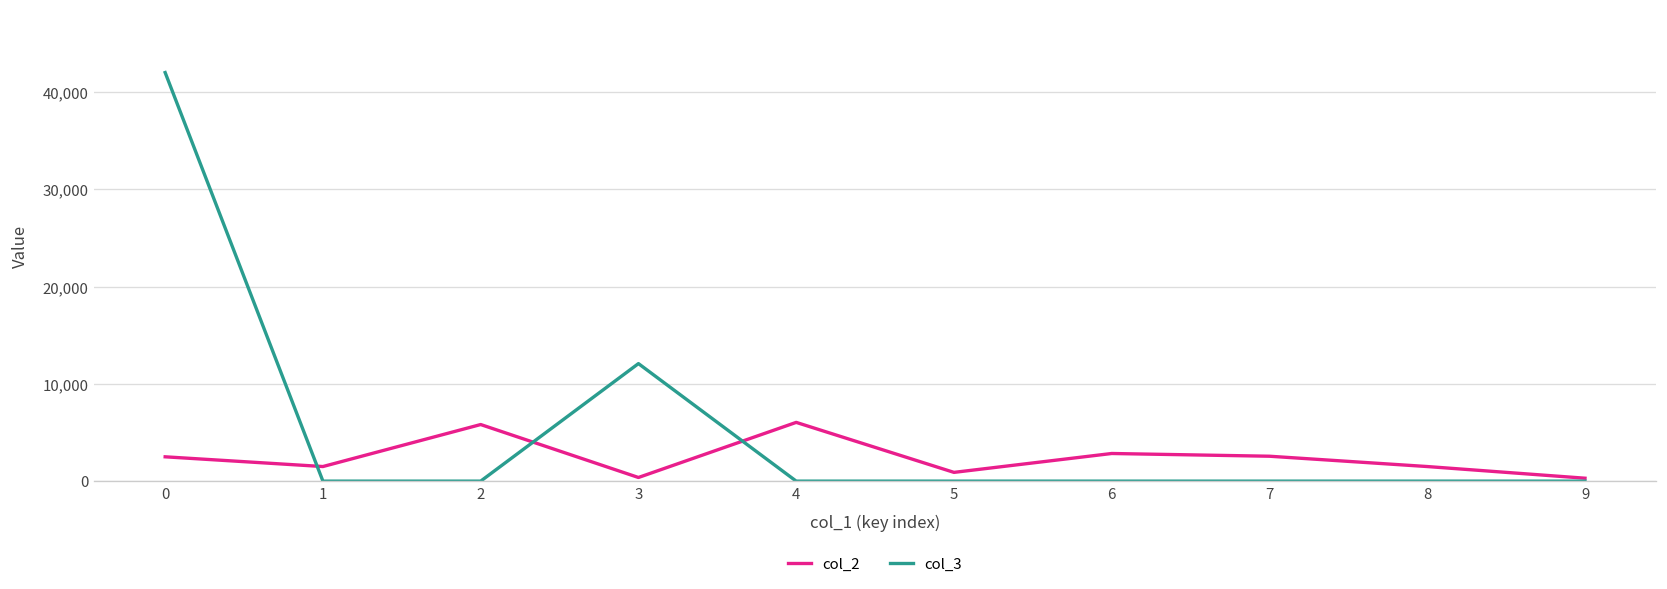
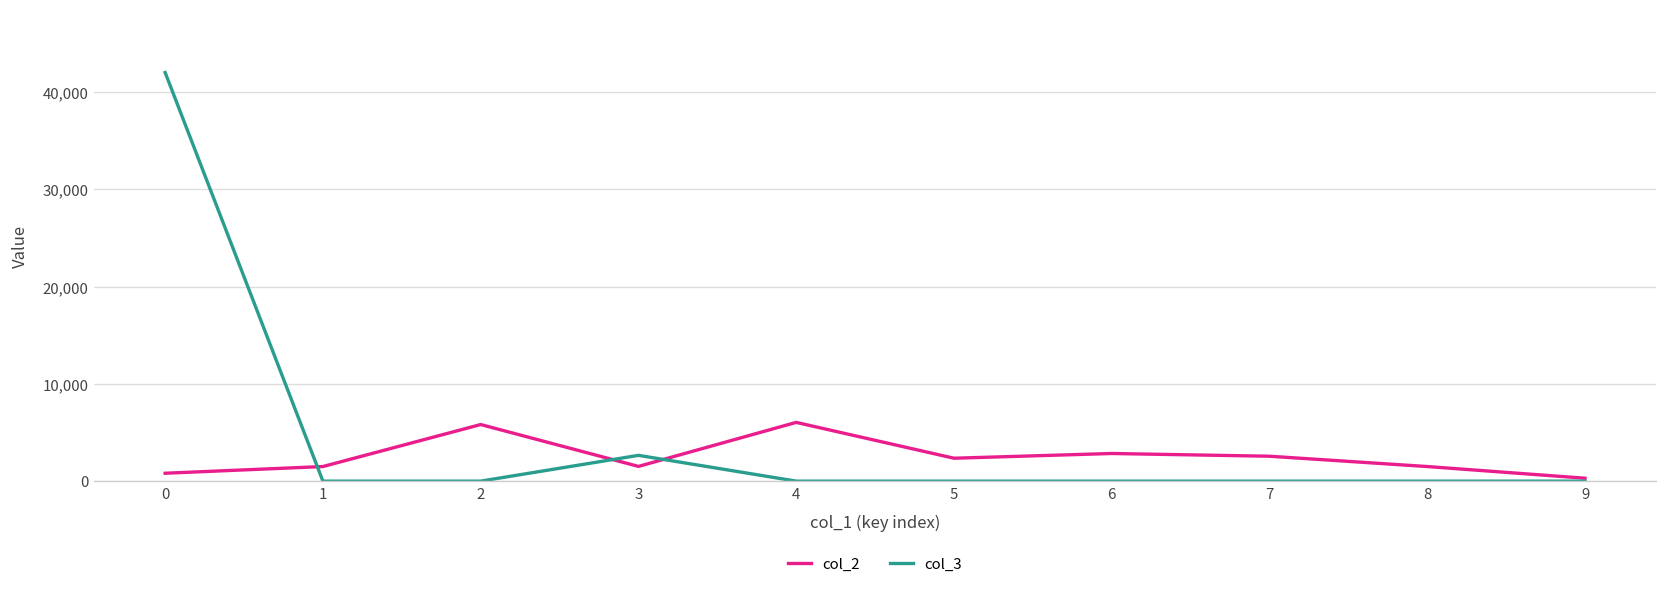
  {
    "col_2": {
-     "0": "3,000",
+     "0": "1,000",
      "1": "2,000",
      "2": "6,000",
-     "3": "0",
+     "3": "2,000",
      "4": "6,000",
-     "5": "1,000",
+     "5": "2,000",
      "6": "3,000",
      "7": "3,000",
      "8": "2,000"
    },
    "col_3": {
      "0": "42,000",
      "1": "0",
      "2": "0",
-     "3": "12,000",
+     "3": "3,000",
      "4": "0",
      "5": "0",
      "6": "0",
      "7": "0",
      "8": "0"
    }
  }
